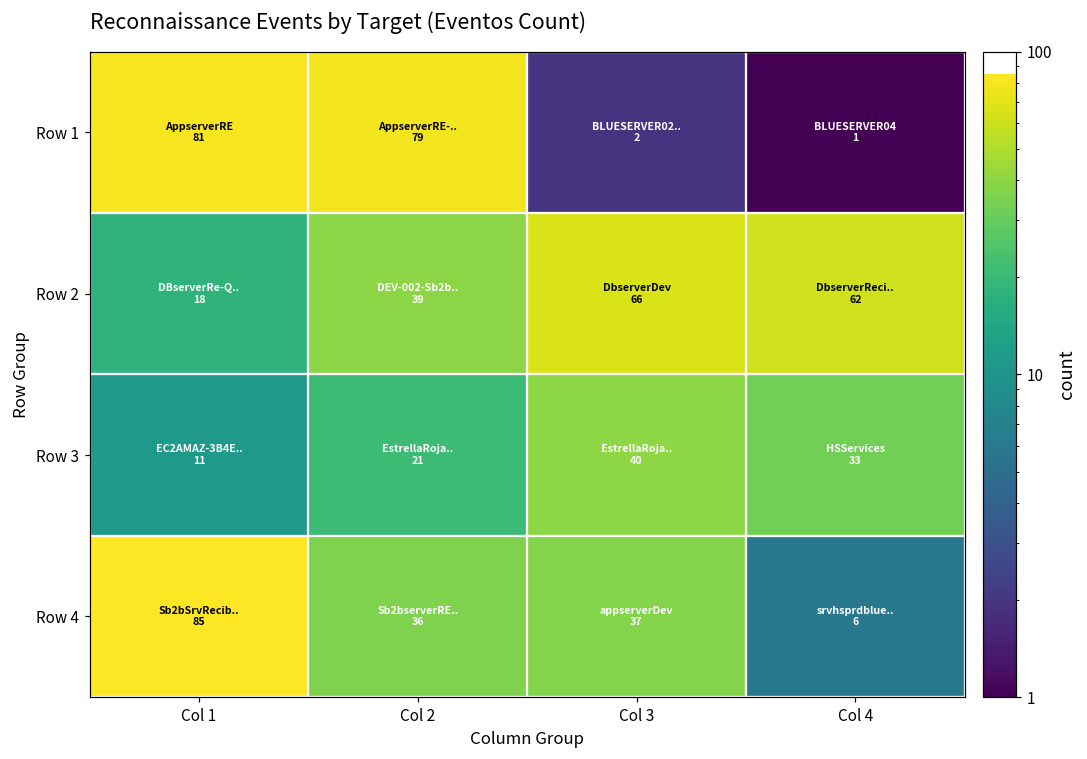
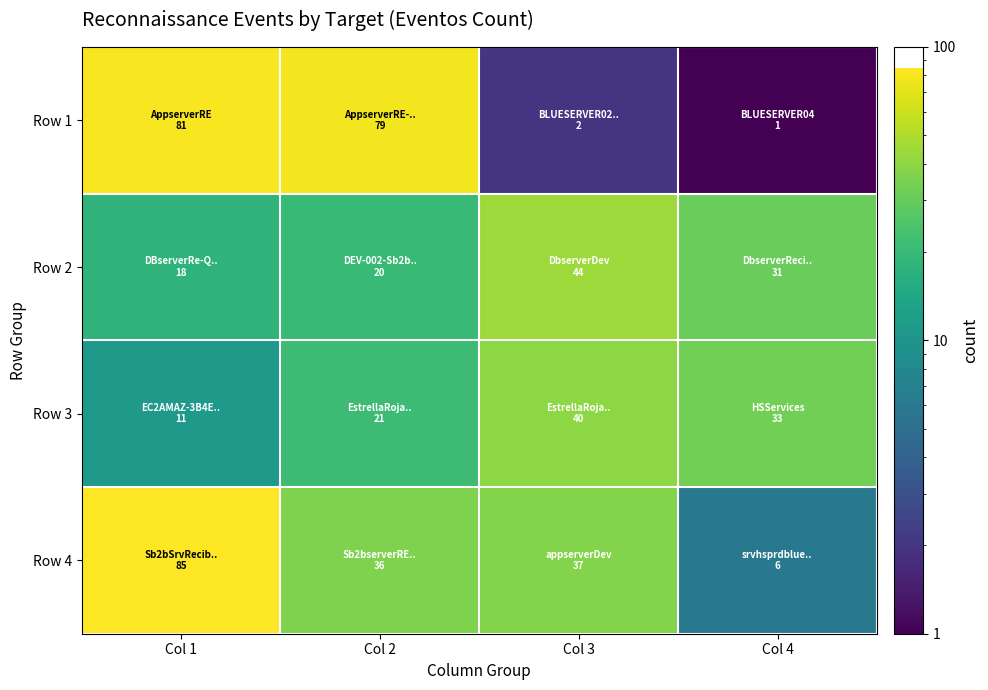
  {
    "Row 1": {
      "Col 1": 81,
      "Col 2": 79,
      "Col 3": 2,
      "Col 4": 1
    },
    "Row 2": {
      "Col 1": 18,
-     "Col 2": 39,
-     "Col 3": 66,
-     "Col 4": 62
+     "Col 2": 20,
+     "Col 3": 44,
+     "Col 4": 31
    },
    "Row 3": {
      "Col 1": 11,
      "Col 2": 21,
      "Col 3": 40,
      "Col 4": 33
    },
    "Row 4": {
      "Col 1": 85,
      "Col 2": 36,
      "Col 3": 37,
      "Col 4": 6
    }
  }
